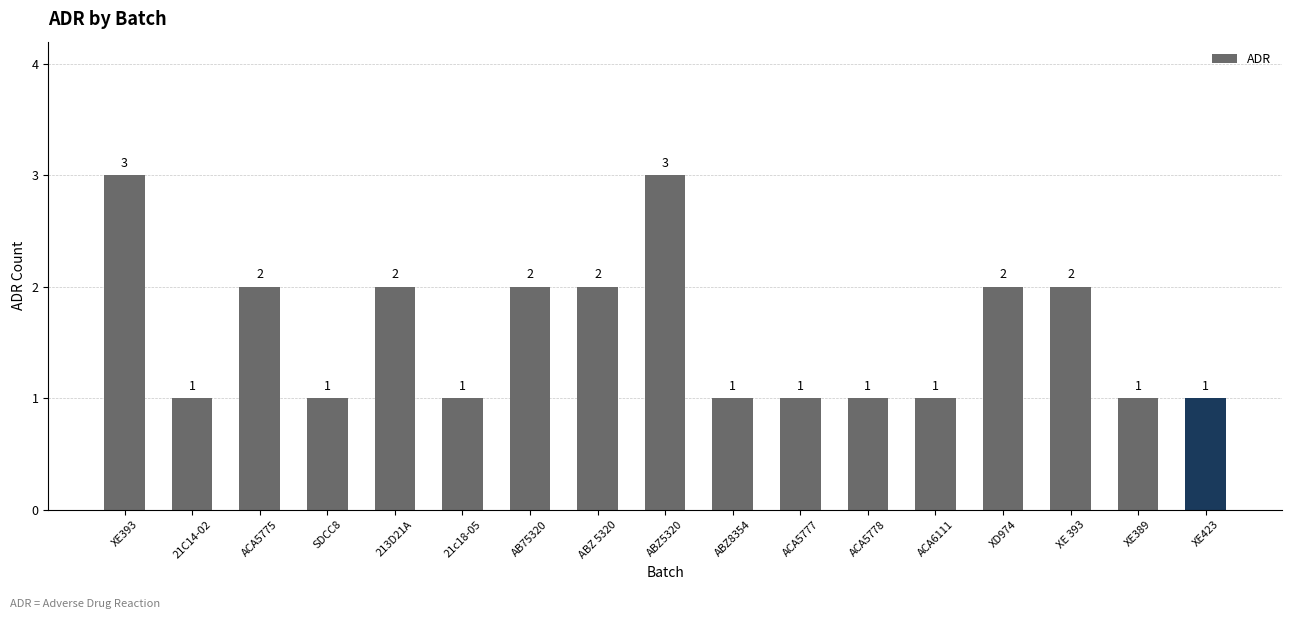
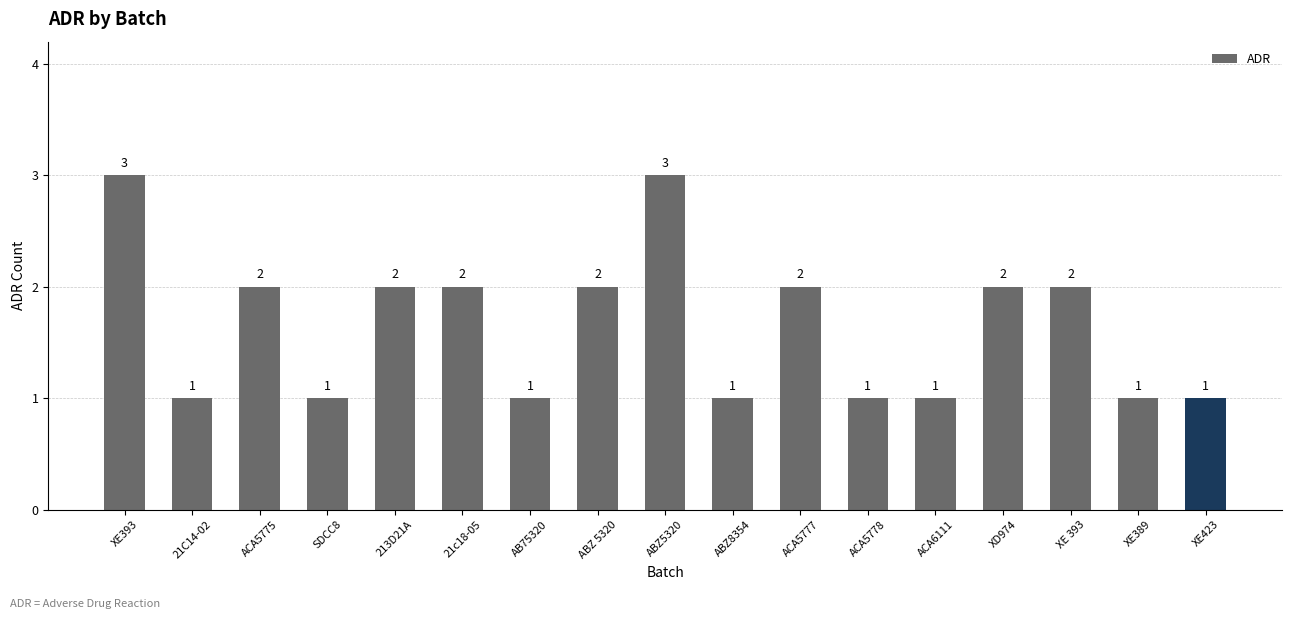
  {
    "XE393": 3,
    "21C14-02": 1,
    "ACA5775": 2,
    "SDCC8": 1,
    "213D21A": 2,
-   "21c18-05": 1,
-   "AB75320": 2,
+   "21c18-05": 2,
+   "AB75320": 1,
    "ABZ 5320": 2,
    "ABZ5320": 3,
    "ABZ8354": 1,
-   "ACA5777": 1,
+   "ACA5777": 2,
    "ACA5778": 1,
    "ACA6111": 1,
    "XD974": 2,
    "XE 393": 2,
    "XE389": 1,
    "XE423": 1
  }
